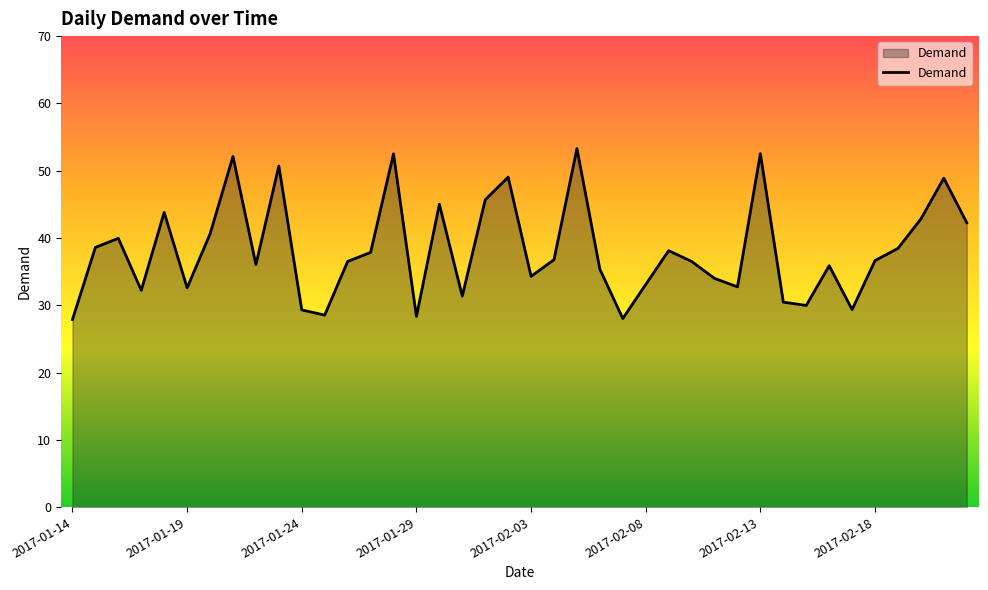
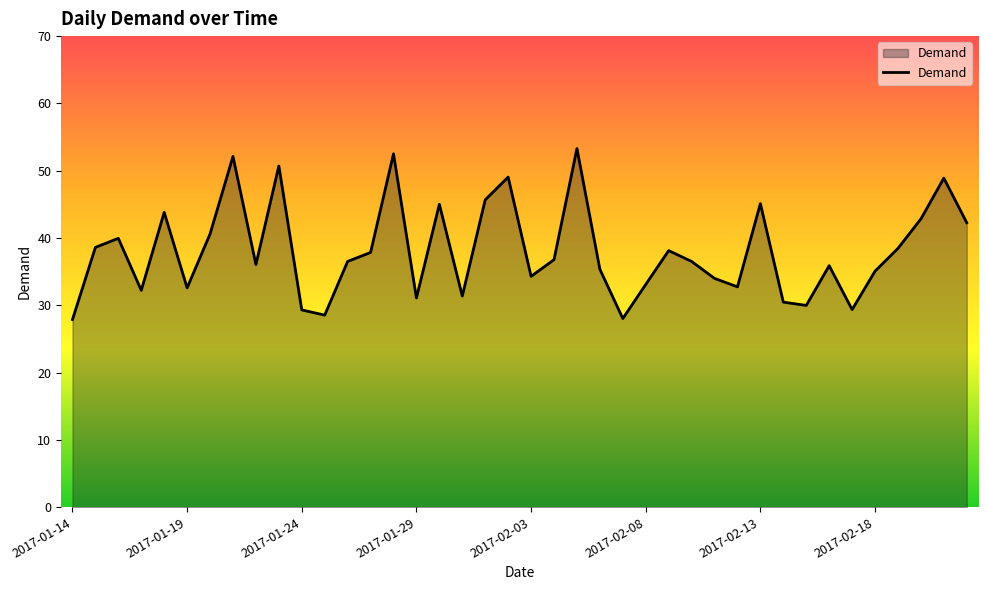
  {
    "2017-01-14": 28,
    "2017-01-19": 33,
    "2017-01-24": 29,
-   "2017-01-29": 28,
+   "2017-01-29": 31,
    "2017-02-03": 34,
    "2017-02-08": 33,
-   "2017-02-13": 53,
-   "2017-02-18": 37
+   "2017-02-13": 45,
+   "2017-02-18": 35
  }
